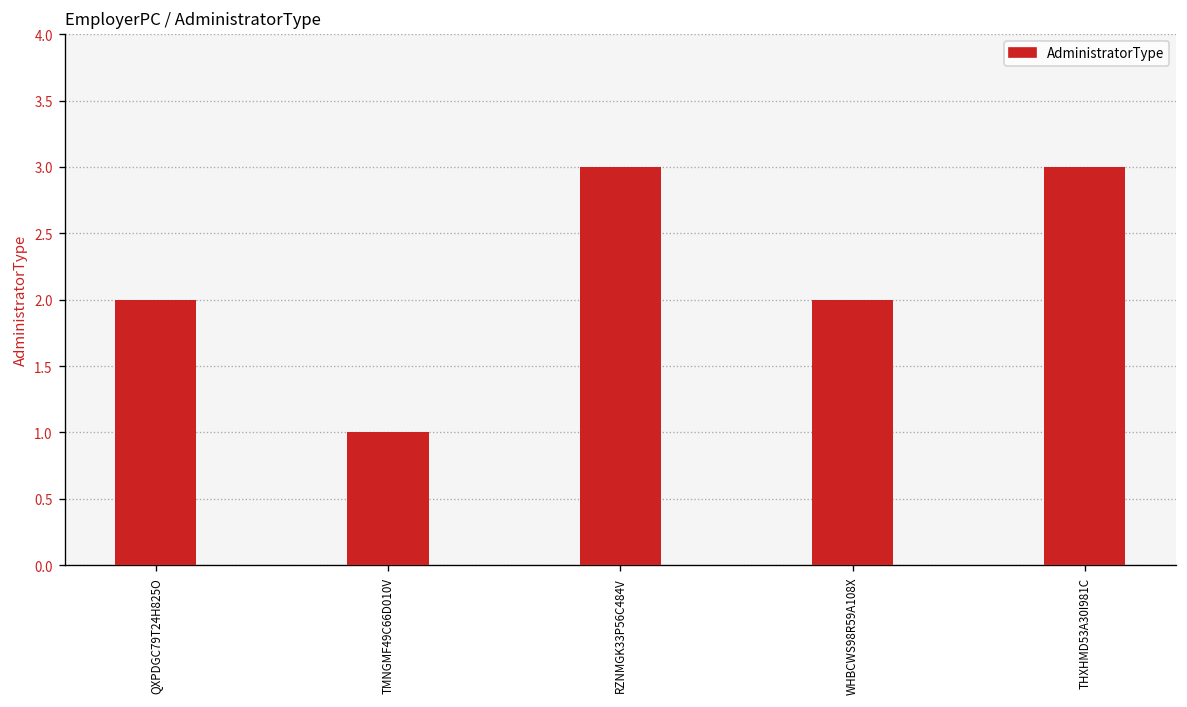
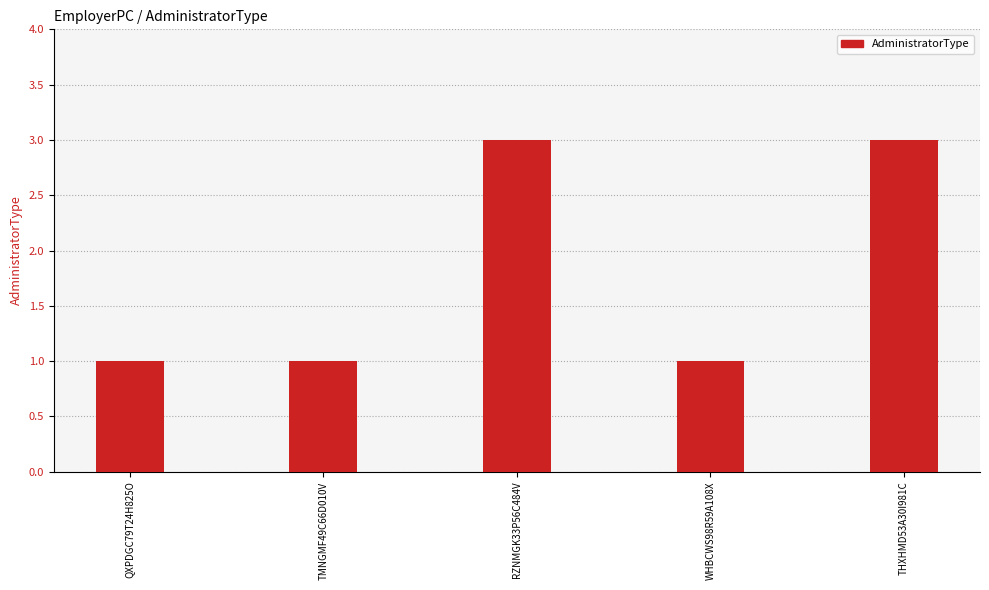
  {
-   "QXPDGC79T24H825O": 2,
+   "QXPDGC79T24H825O": 1,
    "TMNGMF49C66D010V": 1,
    "RZNMGK33P56C484V": 3,
-   "WHBCWS98R59A108X": 2,
+   "WHBCWS98R59A108X": 1,
    "THXHMD53A30I981C": 3
  }
